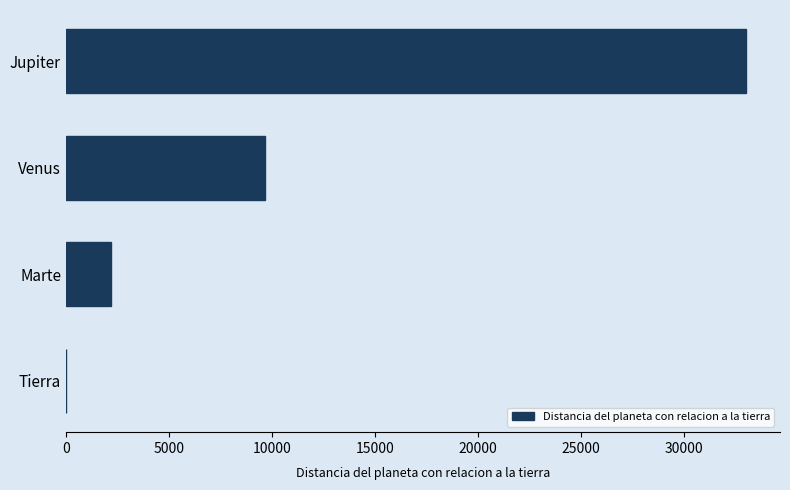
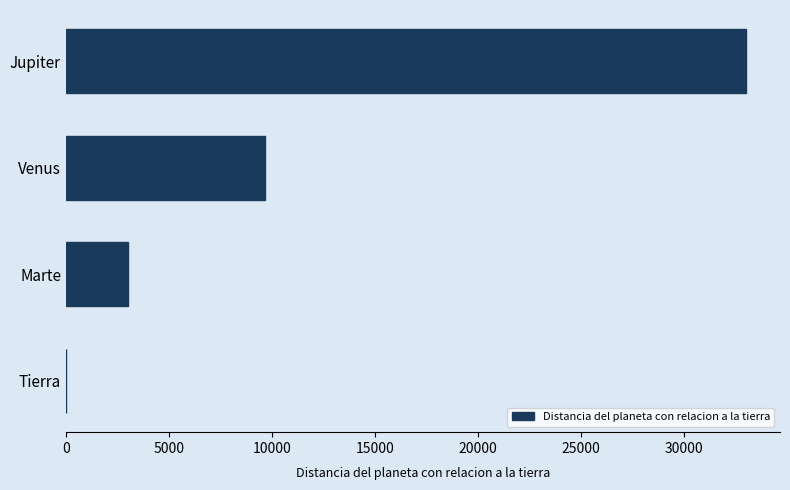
  {
    "Jupiter": 33000,
    "Venus": 9700,
-   "Marte": 2200,
+   "Marte": 3000,
    "Tierra": 0
  }
